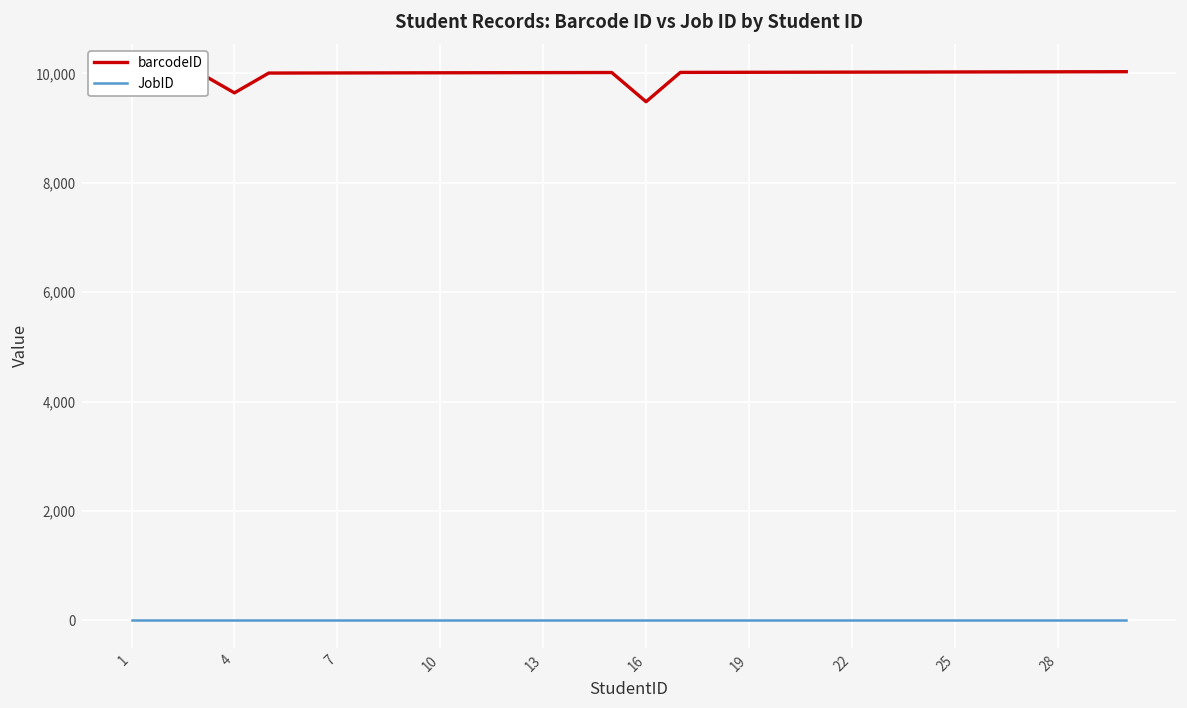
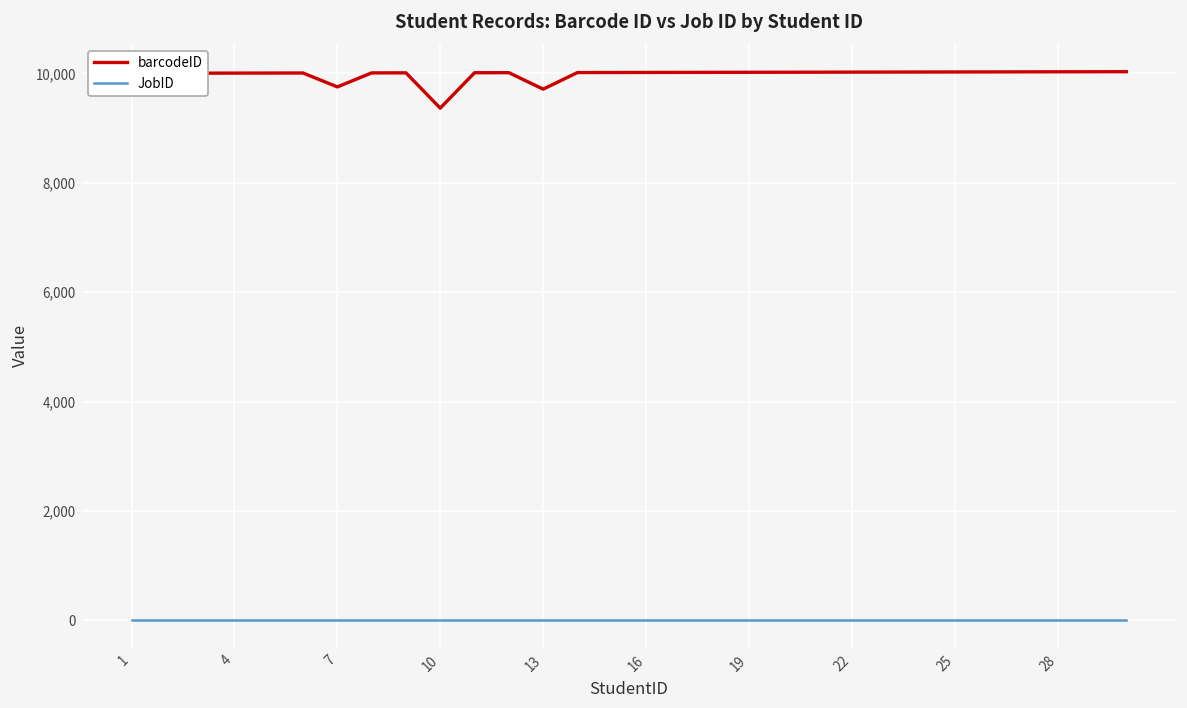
  {
    "barcodeID": {
-     "4": "9,600",
-     "7": "10,000",
-     "10": "10,000",
-     "13": "10,000",
-     "16": "9,500",
+     "4": "10,000",
+     "7": "9,800",
+     "10": "9,400",
+     "13": "9,700",
+     "16": "10,000",
      "19": "10,000",
      "22": "10,000",
      "25": "10,000",
      "28": "10,000"
    },
    "JobID": {
      "1": "0",
      "4": "0",
      "7": "0",
      "10": "0",
      "13": "0",
      "16": "0",
      "19": "0",
      "22": "0",
      "25": "0",
      "28": "0"
    }
  }
